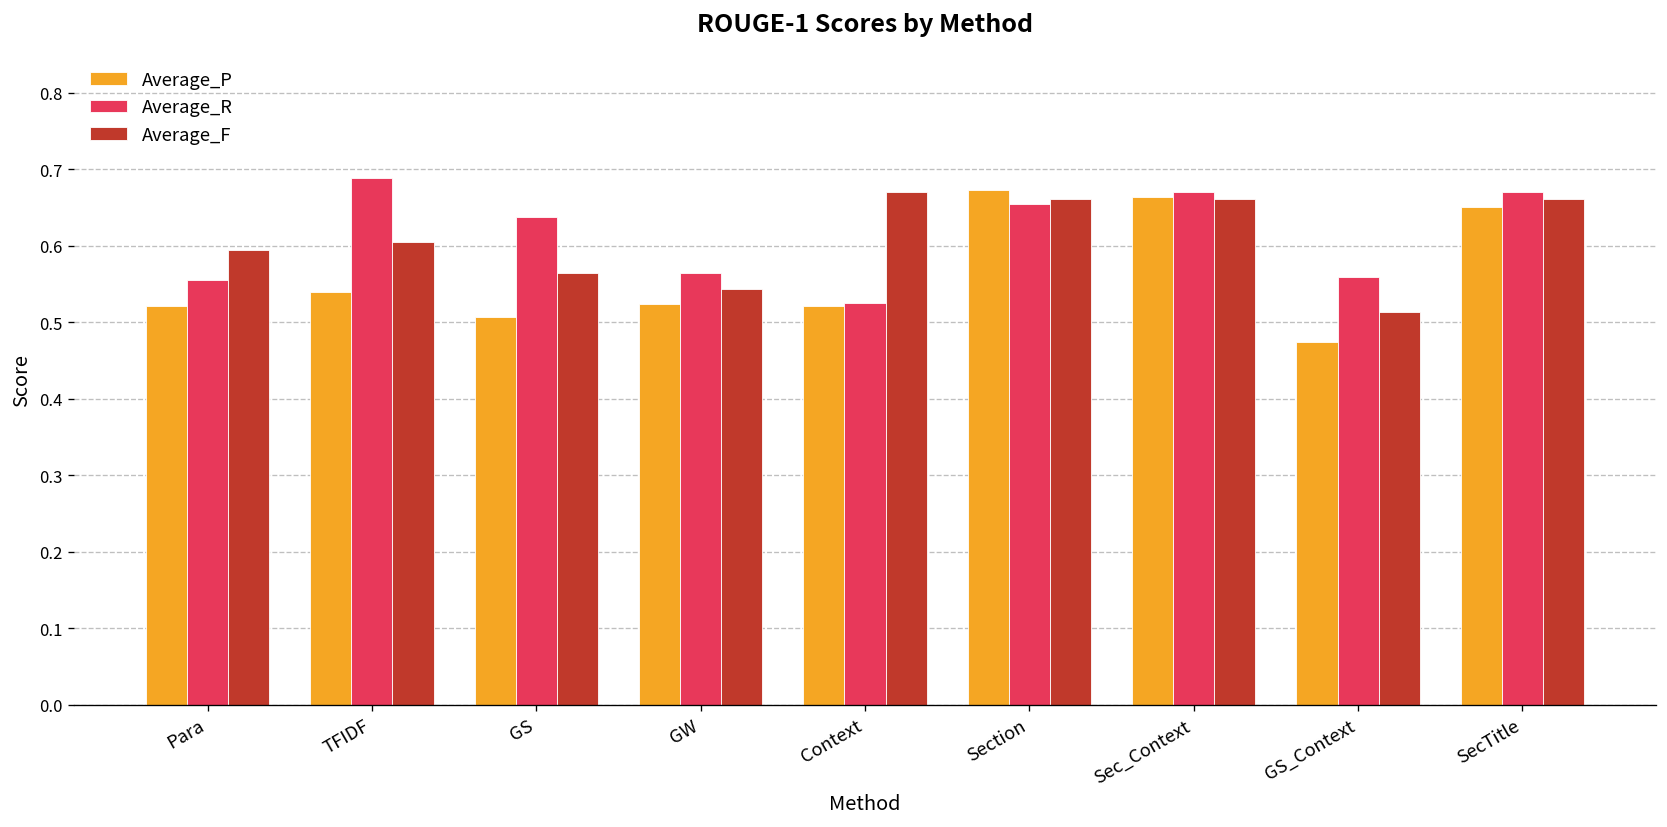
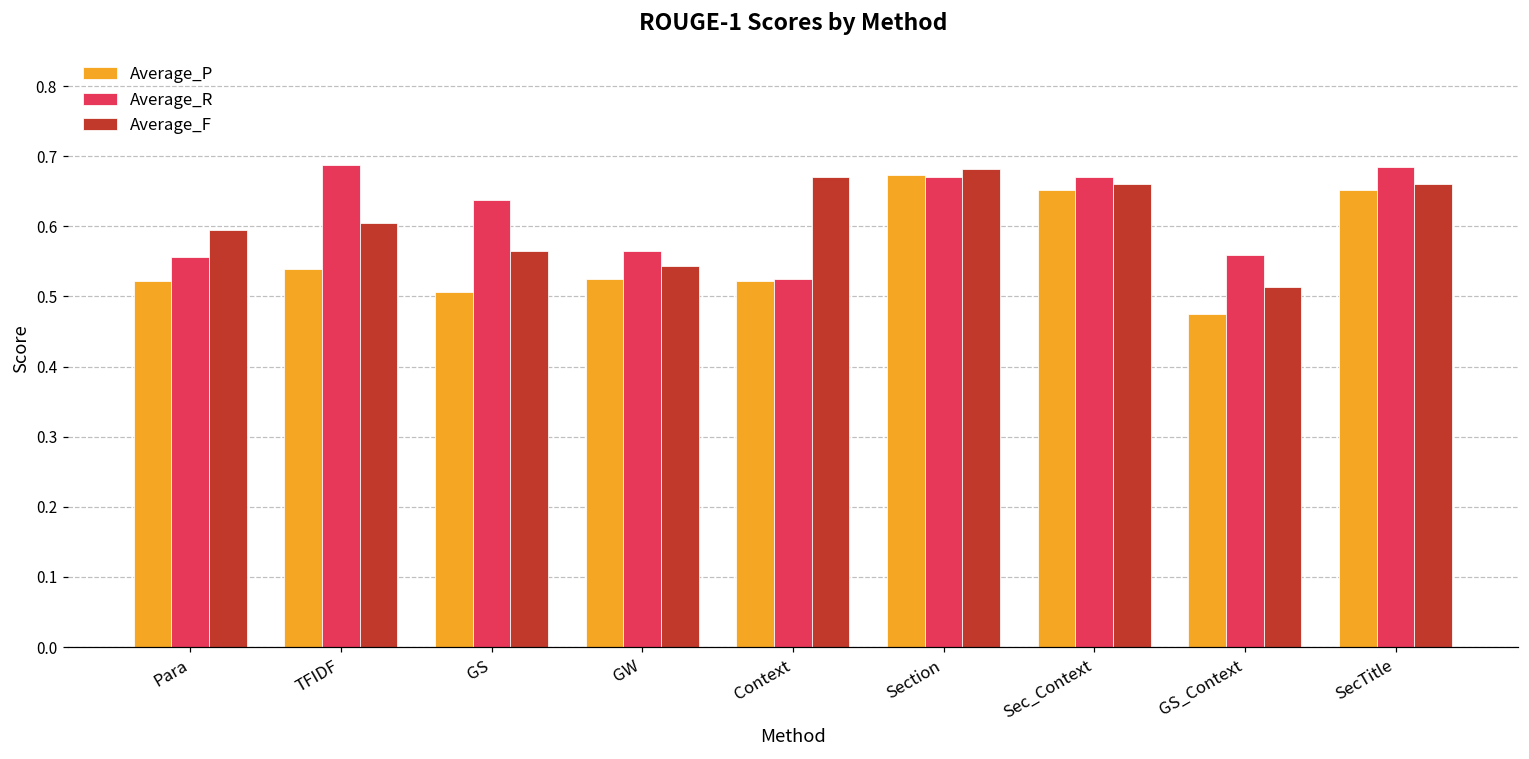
  {
    "Average_P": {
      "Para": 0.52,
      "TFIDF": 0.54,
      "GS": 0.51,
      "GW": 0.52,
      "Context": 0.52,
      "Section": 0.67,
-     "Sec_Context": 0.66,
+     "Sec_Context": 0.65,
      "GS_Context": 0.48,
      "SecTitle": 0.65
    },
    "Average_R": {
      "Para": 0.56,
      "TFIDF": 0.69,
      "GS": 0.64,
      "GW": 0.56,
      "Context": 0.53,
-     "Section": 0.65,
+     "Section": 0.67,
      "Sec_Context": 0.67,
      "GS_Context": 0.56,
-     "SecTitle": 0.67
+     "SecTitle": 0.68
    },
    "Average_F": {
      "Para": 0.59,
      "TFIDF": 0.60,
      "GS": 0.57,
      "GW": 0.54,
      "Context": 0.67,
-     "Section": 0.66,
+     "Section": 0.68,
      "Sec_Context": 0.66,
      "GS_Context": 0.51,
      "SecTitle": 0.66
    }
  }
